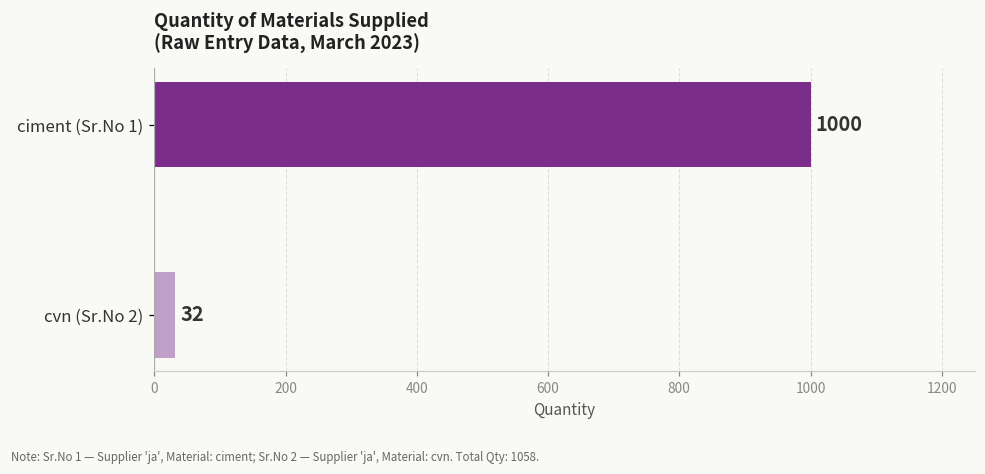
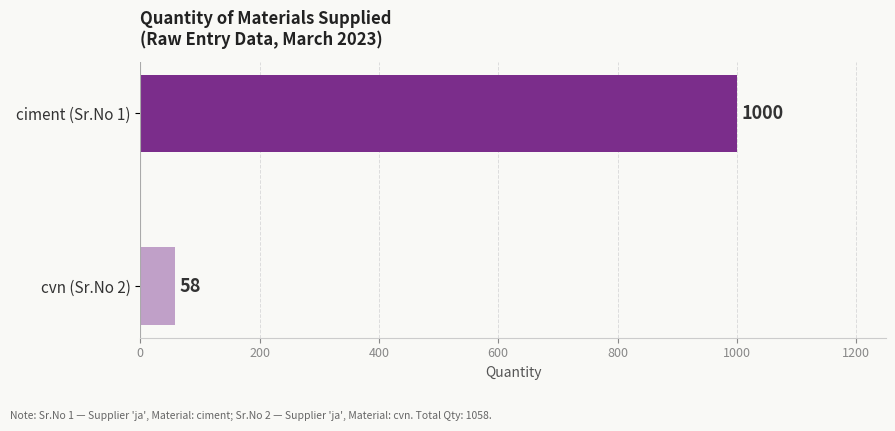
  {
    "ciment (Sr.No 1)": 1000,
-   "cvn (Sr.No 2)": 32
+   "cvn (Sr.No 2)": 58
  }
